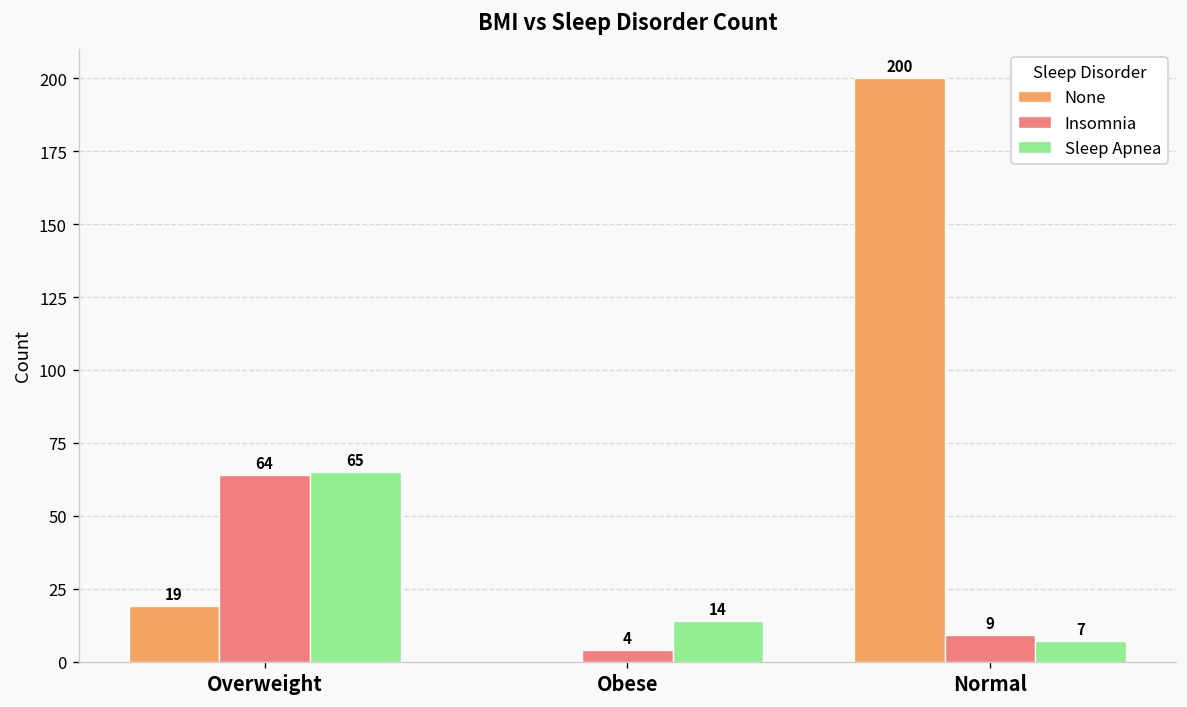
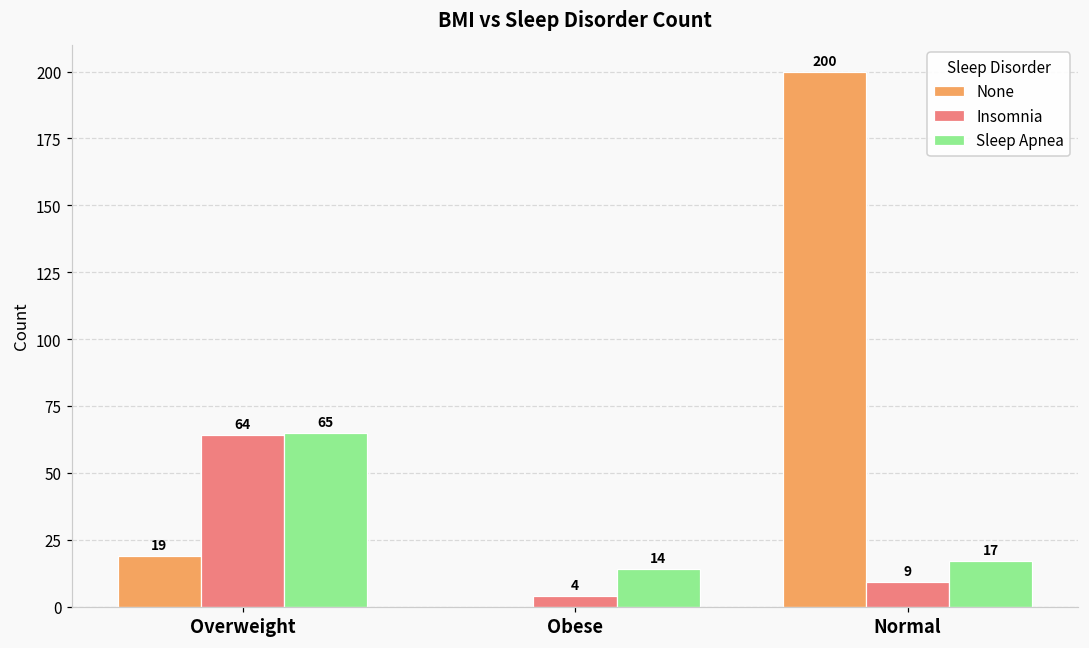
  {
    "Sleep Apnea": {
      "Overweight": 65,
      "Obese": 14,
-     "Normal": 7
+     "Normal": 17
    }
  }
